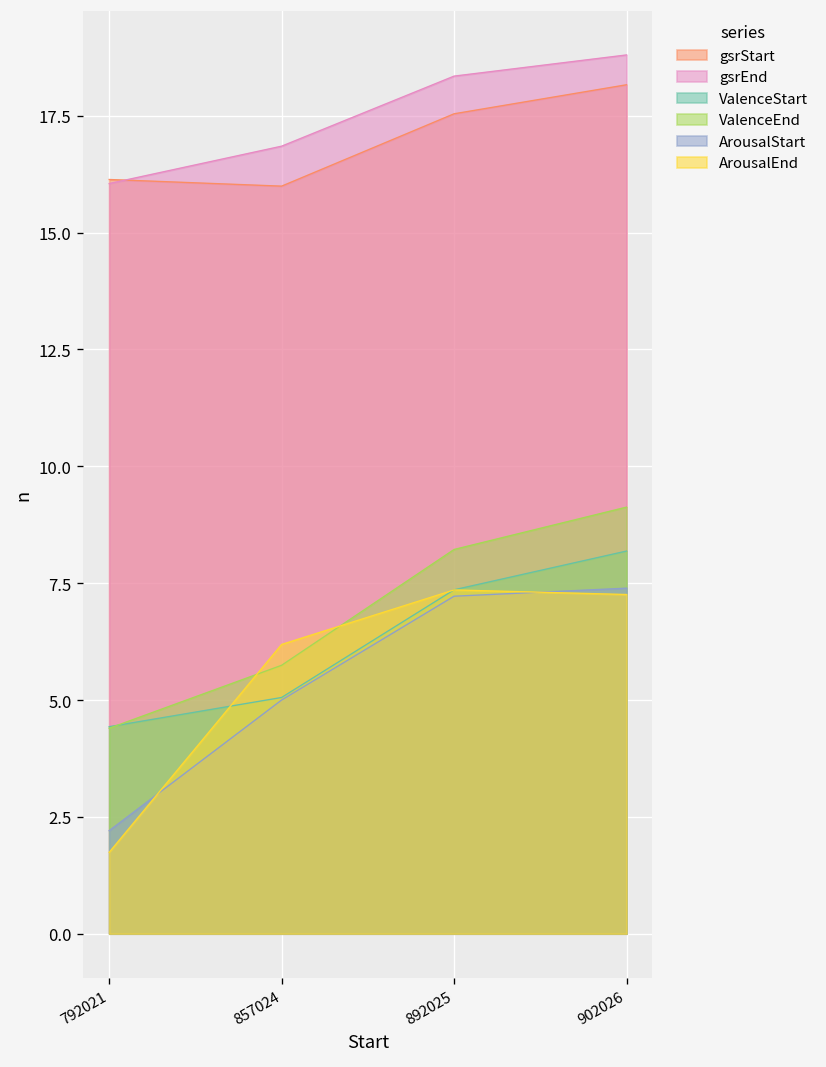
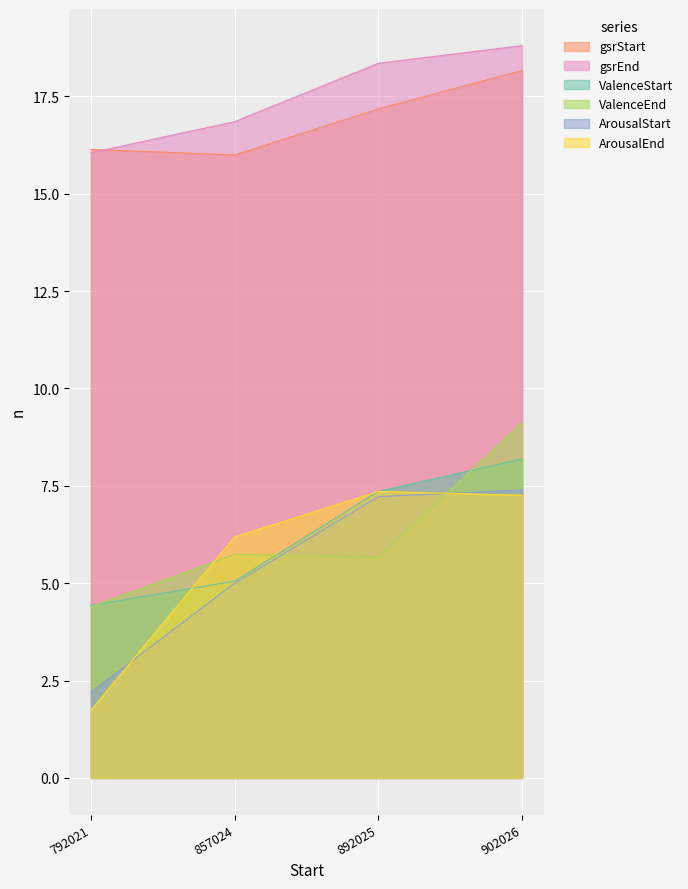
  {
    "gsrStart": {
      "792021": 16.1,
      "857024": 16.0,
-     "892025": 17.5,
+     "892025": 17.2,
      "902026": 18.2
    },
    "gsrEnd": {
      "792021": 16.1,
      "857024": 16.9,
      "892025": 18.3,
      "902026": 18.8
    },
    "ValenceEnd": {
      "857024": 5.7,
-     "892025": 8.2,
+     "892025": 5.7,
      "902026": 9.1
    },
    "ArousalEnd": {
      "792021": 1.7,
      "857024": 6.2,
      "902026": 7.3
    }
  }
